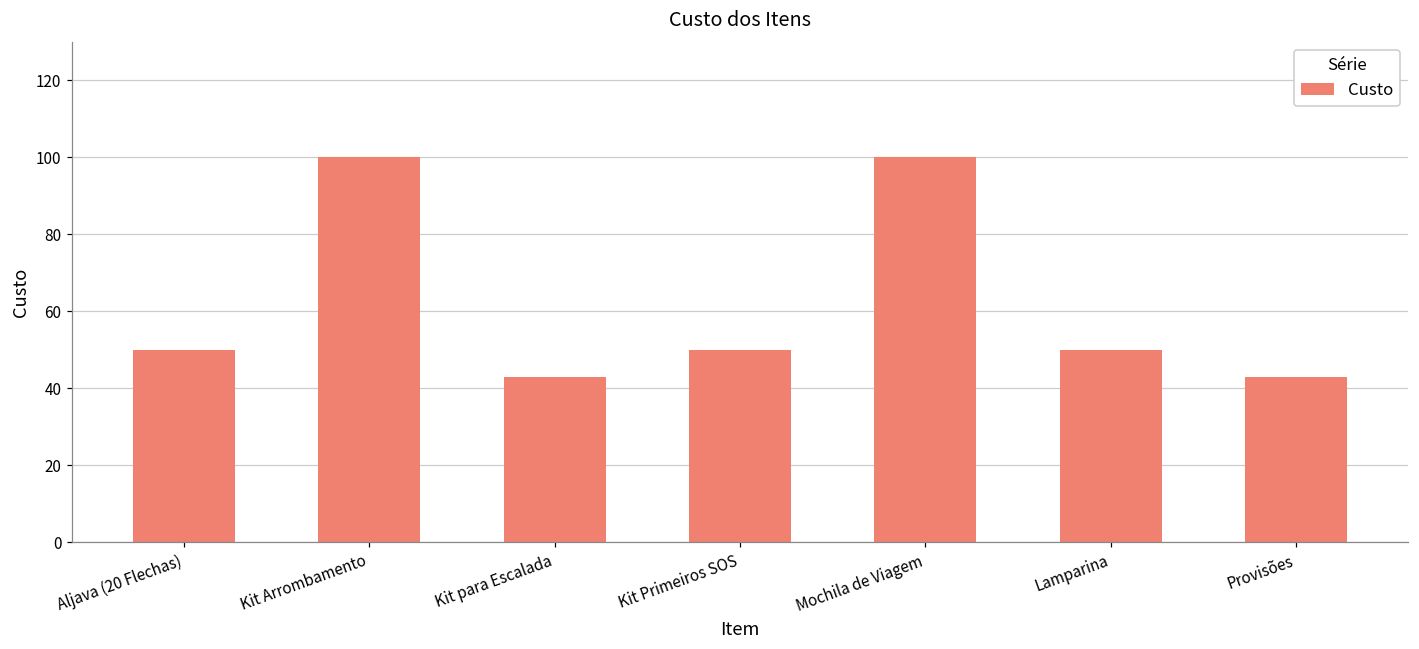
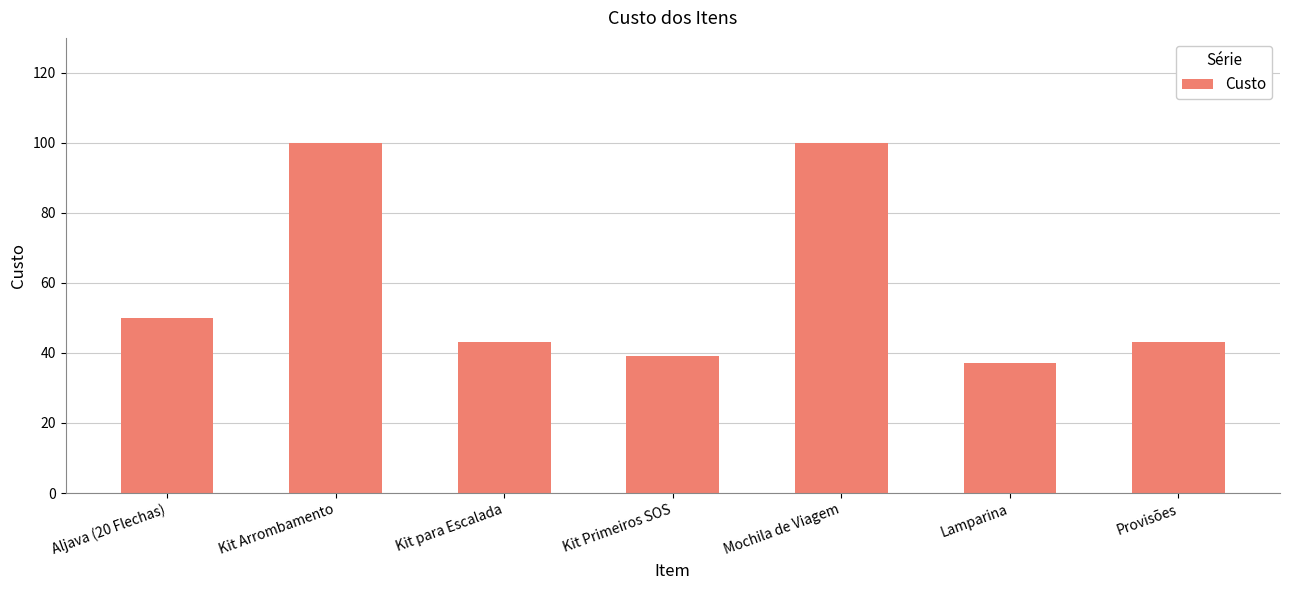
  {
    "Aljava (20 Flechas)": 50,
    "Kit Arrombamento": 100,
    "Kit para Escalada": 43,
-   "Kit Primeiros SOS": 50,
+   "Kit Primeiros SOS": 39,
    "Mochila de Viagem": 100,
-   "Lamparina": 50,
+   "Lamparina": 37,
    "Provisões": 43
  }
